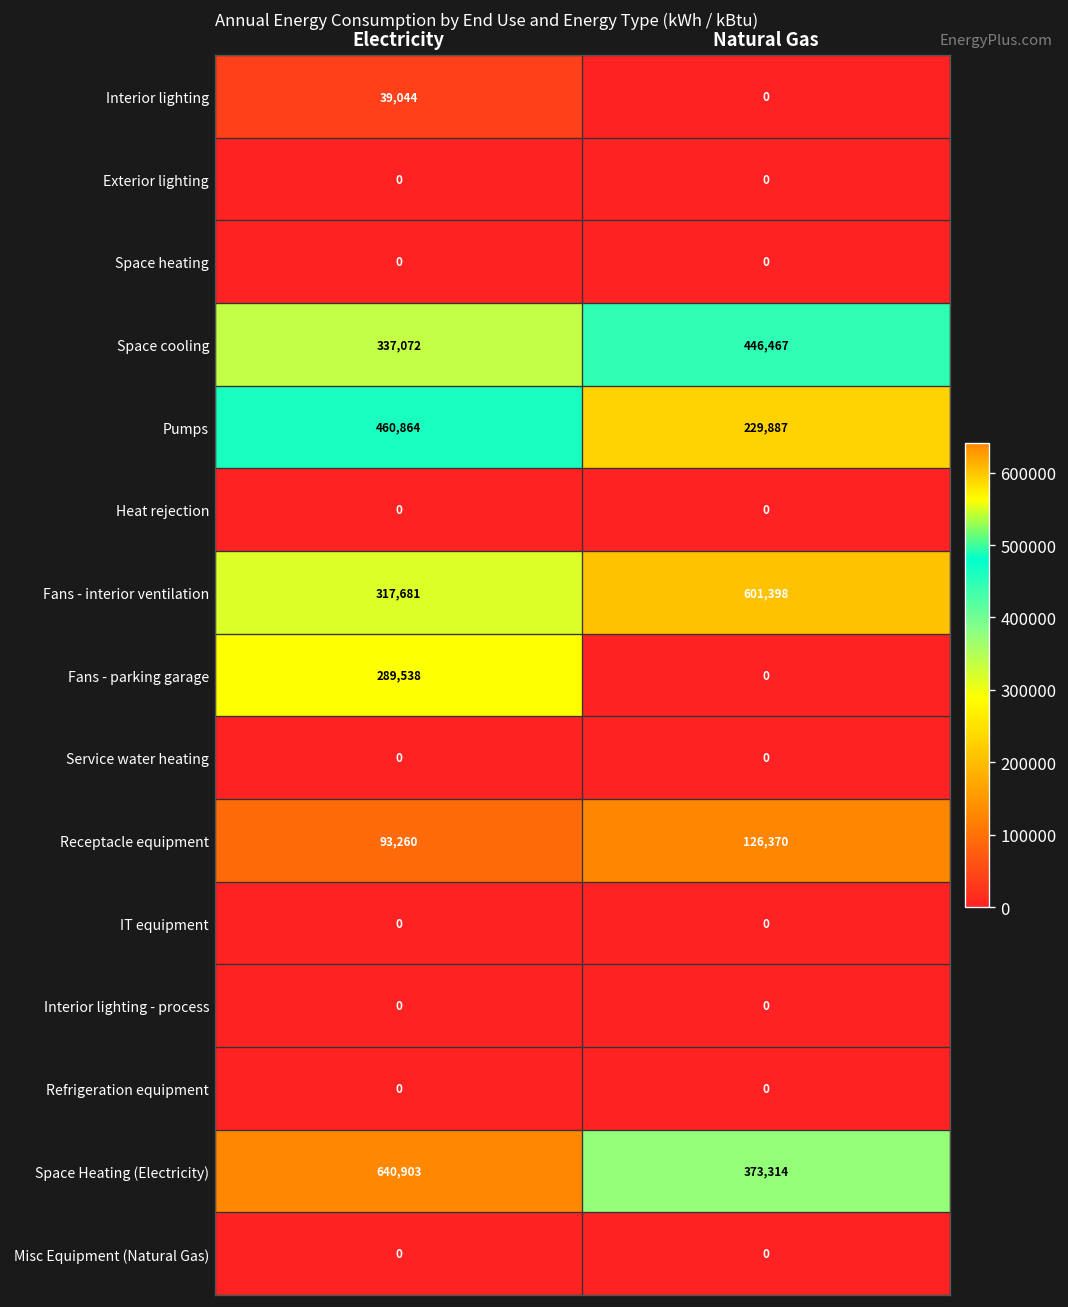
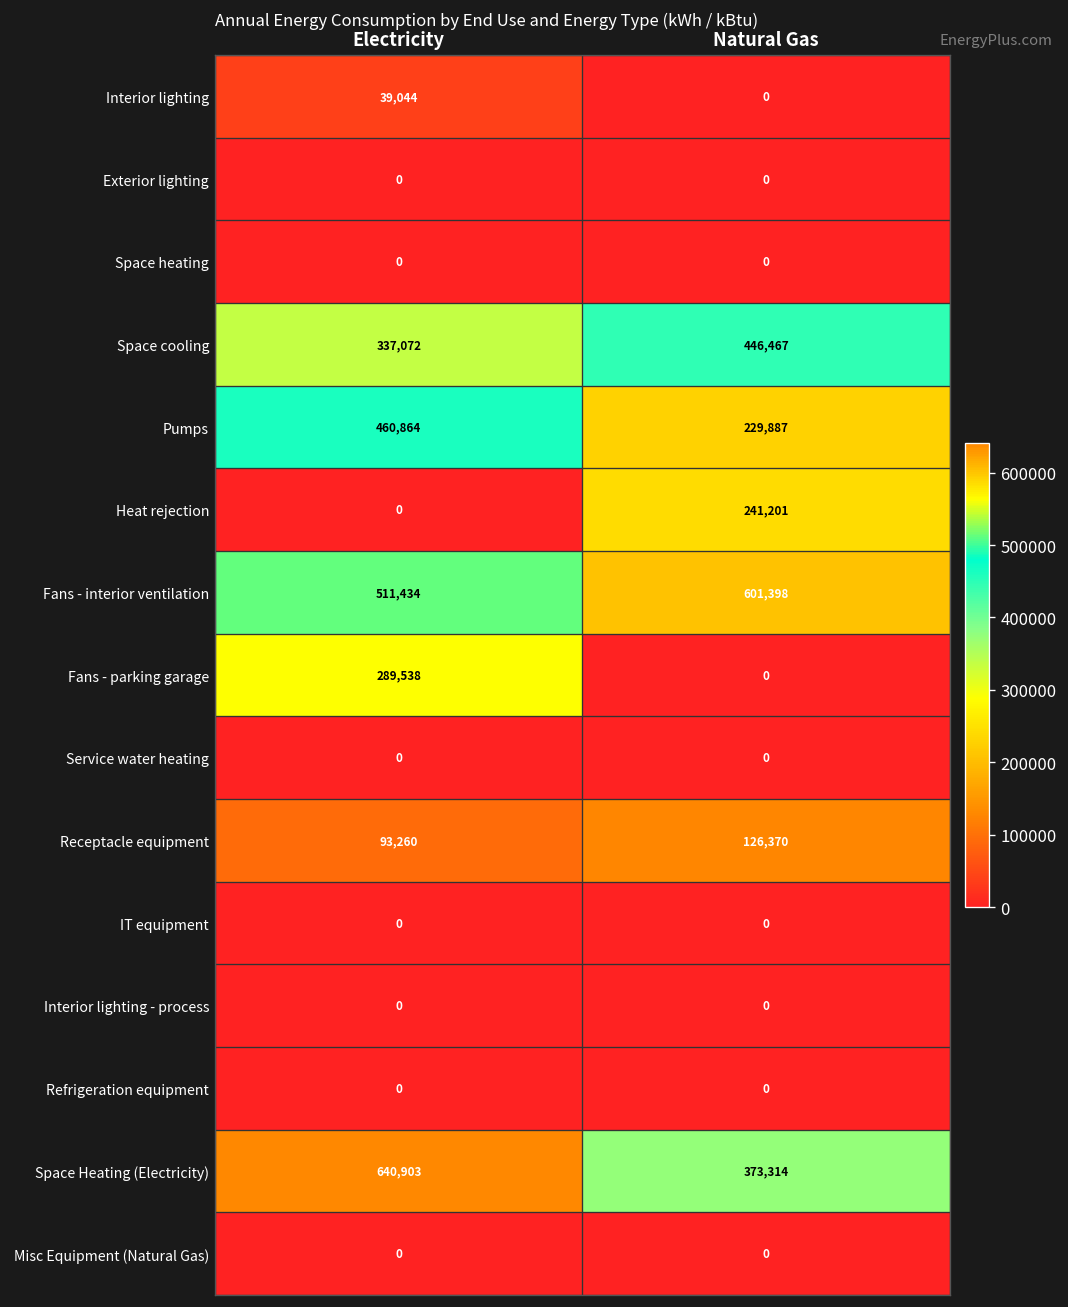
  {
    "Interior lighting": {
      "Electricity": "39,044",
      "Natural Gas": "0"
    },
    "Exterior lighting": {
      "Electricity": "0",
      "Natural Gas": "0"
    },
    "Space heating": {
      "Electricity": "0",
      "Natural Gas": "0"
    },
    "Space cooling": {
      "Electricity": "337,072",
      "Natural Gas": "446,467"
    },
    "Pumps": {
      "Electricity": "460,864",
      "Natural Gas": "229,887"
    },
    "Heat rejection": {
      "Electricity": "0",
-     "Natural Gas": "0"
+     "Natural Gas": "241,201"
    },
    "Fans - interior ventilation": {
-     "Electricity": "317,681",
+     "Electricity": "511,434",
      "Natural Gas": "601,398"
    },
    "Fans - parking garage": {
      "Electricity": "289,538",
      "Natural Gas": "0"
    },
    "Service water heating": {
      "Electricity": "0",
      "Natural Gas": "0"
    },
    "Receptacle equipment": {
      "Electricity": "93,260",
      "Natural Gas": "126,370"
    },
    "IT equipment": {
      "Electricity": "0",
      "Natural Gas": "0"
    },
    "Interior lighting - process": {
      "Electricity": "0",
      "Natural Gas": "0"
    },
    "Refrigeration equipment": {
      "Electricity": "0",
      "Natural Gas": "0"
    },
    "Space Heating (Electricity)": {
      "Electricity": "640,903",
      "Natural Gas": "373,314"
    },
    "Misc Equipment (Natural Gas)": {
      "Electricity": "0",
      "Natural Gas": "0"
    }
  }
